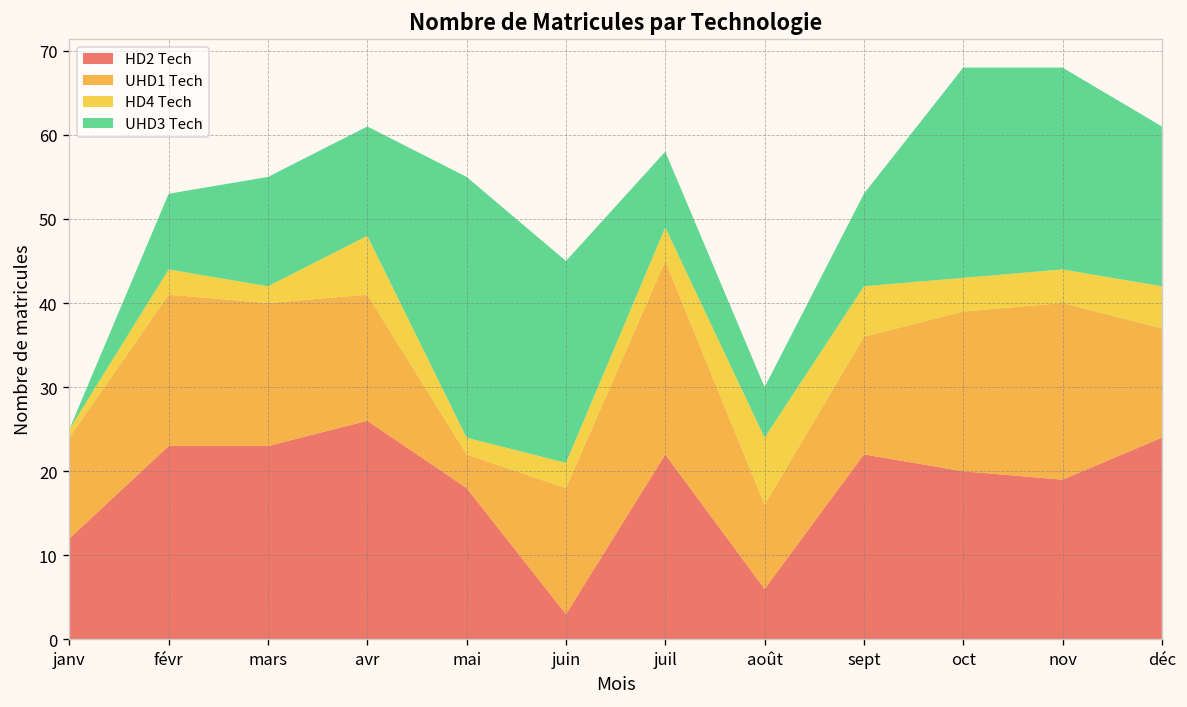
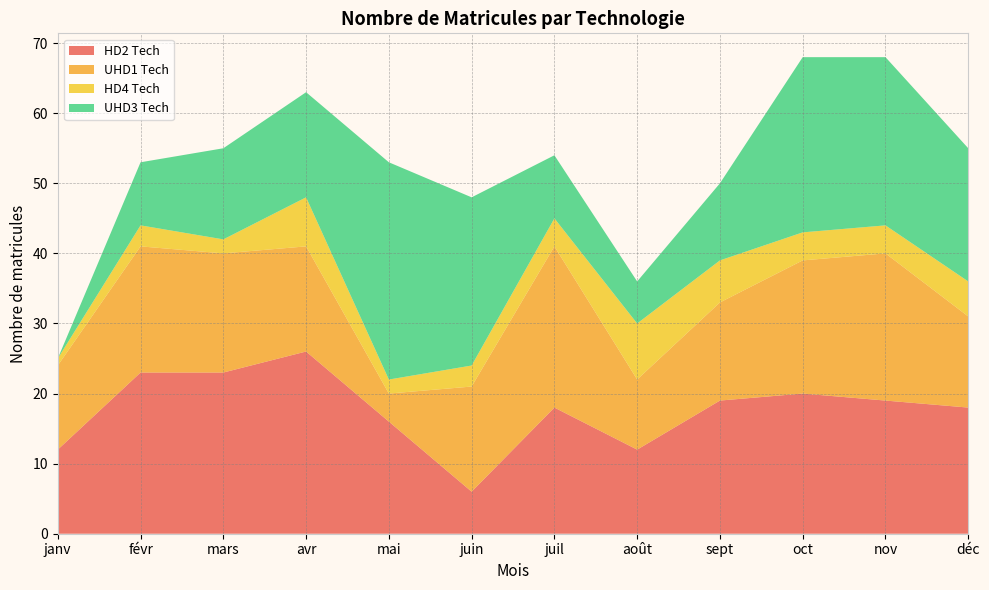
  {
    "HD2 Tech": {
      "janv": 12,
      "févr": 23,
      "mars": 23,
      "avr": 26,
-     "mai": 18,
-     "juin": 3,
-     "juil": 22,
-     "août": 6,
-     "sept": 22,
+     "mai": 16,
+     "juin": 6,
+     "juil": 18,
+     "août": 12,
+     "sept": 19,
      "oct": 20,
      "nov": 19,
-     "déc": 24
+     "déc": 18
    },
    "UHD3 Tech": {
      "févr": 9,
      "mars": 13,
-     "avr": 13,
+     "avr": 15,
      "mai": 31,
      "juin": 24,
      "juil": 9,
      "août": 6,
      "sept": 11,
      "oct": 25,
      "nov": 24,
      "déc": 19
    }
  }
